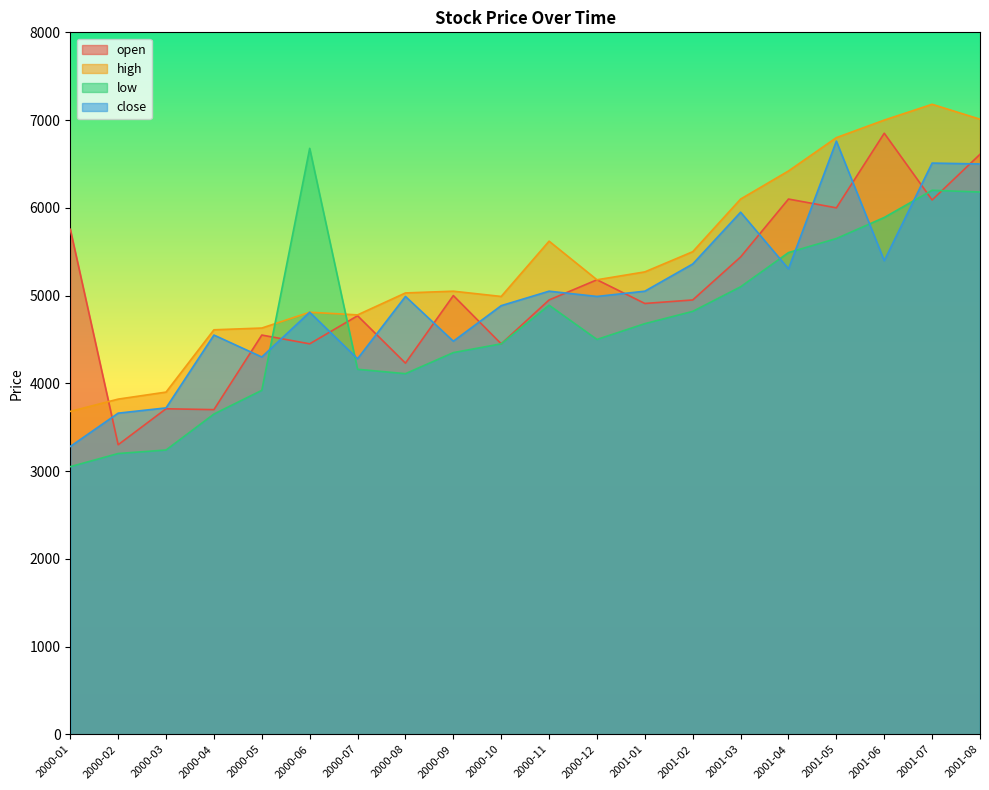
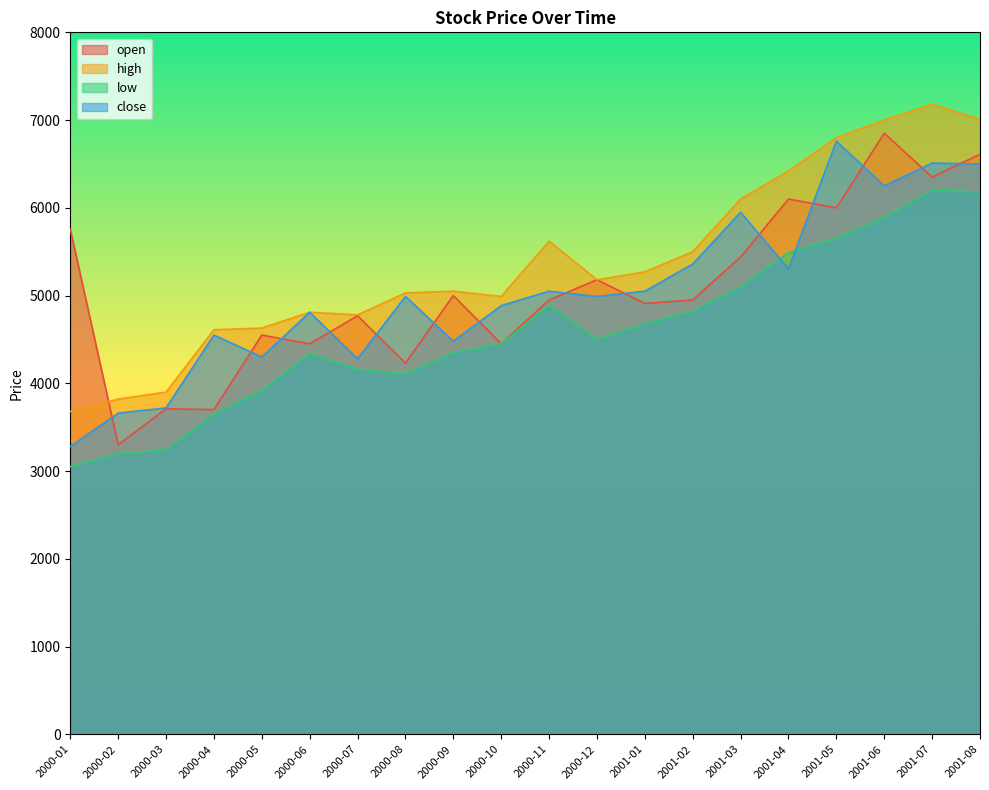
  {
    "open": {
      "2000-01": 5800,
      "2000-02": 3300,
      "2000-04": 3700,
      "2000-05": 4600,
      "2000-06": 4500,
      "2000-08": 4200,
      "2000-09": 5000,
      "2000-11": 5000,
      "2001-01": 4900,
      "2001-02": 5000,
      "2001-03": 5400,
      "2001-04": 6100,
      "2001-05": 6000,
      "2001-06": 6900,
-     "2001-07": 6100,
+     "2001-07": 6400,
      "2001-08": 6600
    },
    "high": {
      "2000-01": 3700,
      "2000-02": 3800,
      "2000-03": 3900,
      "2000-04": 4600,
      "2000-05": 4600,
      "2000-08": 5000,
      "2000-09": 5100,
      "2000-10": 5000,
      "2000-11": 5600,
      "2001-01": 5300,
      "2001-02": 5500,
      "2001-03": 6100,
      "2001-04": 6400,
      "2001-05": 6800,
      "2001-06": 7000,
      "2001-07": 7200,
      "2001-08": 7000
    },
    "low": {
      "2000-01": 3100,
      "2000-02": 3200,
      "2000-03": 3200,
      "2000-04": 3700,
      "2000-05": 3900,
-     "2000-06": 6700,
+     "2000-06": 4300,
      "2000-07": 4200,
      "2000-08": 4100,
      "2000-09": 4400,
      "2000-11": 4900,
      "2000-12": 4500,
      "2001-01": 4700,
      "2001-02": 4800,
      "2001-03": 5100,
      "2001-04": 5500,
      "2001-05": 5700,
      "2001-06": 5900,
      "2001-07": 6200,
      "2001-08": 6200
    },
    "close": {
      "2000-01": 3300,
      "2000-02": 3700,
      "2000-04": 4600,
      "2000-05": 4300,
      "2000-07": 4300,
      "2000-08": 5000,
      "2000-09": 4500,
      "2000-10": 4900,
      "2000-11": 5100,
      "2000-12": 5000,
      "2001-01": 5100,
      "2001-02": 5400,
      "2001-03": 6000,
      "2001-04": 5300,
      "2001-05": 6800,
-     "2001-06": 5400,
+     "2001-06": 6300,
      "2001-07": 6500,
      "2001-08": 6500
    }
  }
